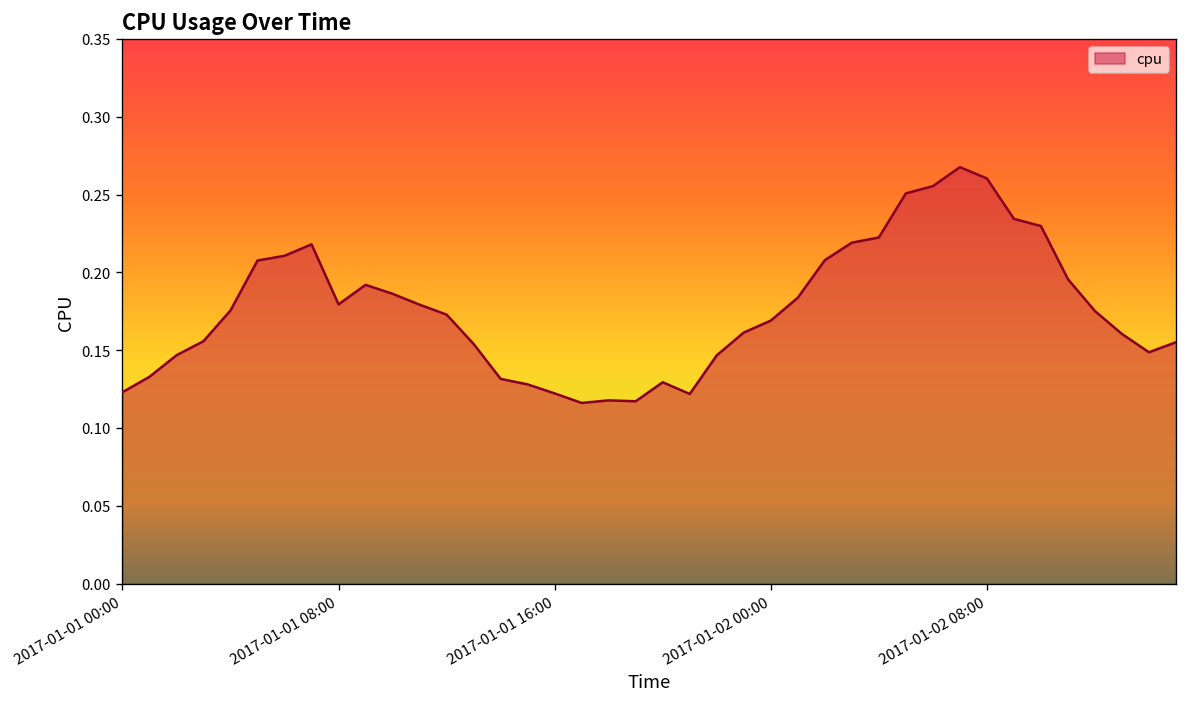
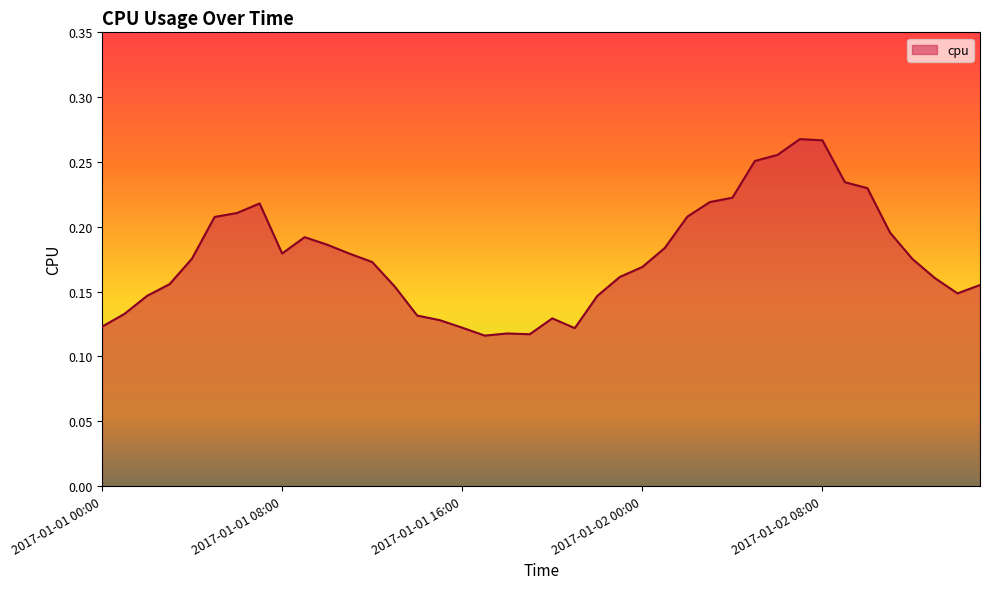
  {
    "2017-01-01 00:00": 0.123,
    "2017-01-01 08:00": 0.179,
    "2017-01-01 16:00": 0.122,
    "2017-01-02 00:00": 0.169,
-   "2017-01-02 08:00": 0.260
+   "2017-01-02 08:00": 0.267
  }
